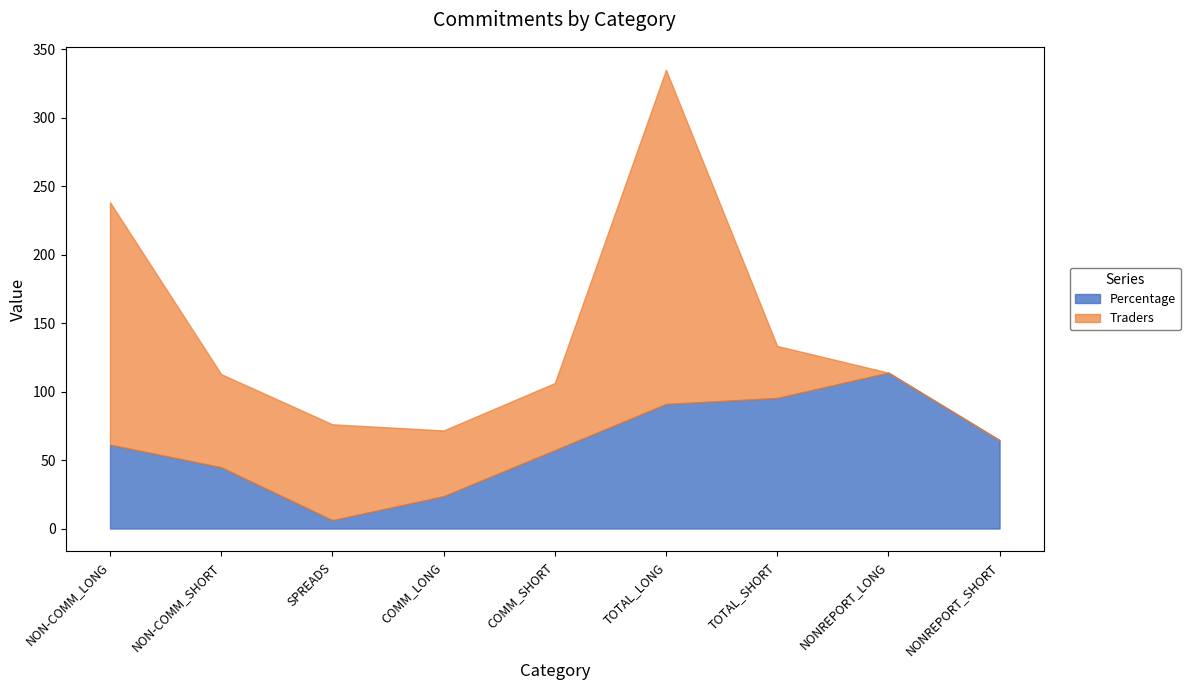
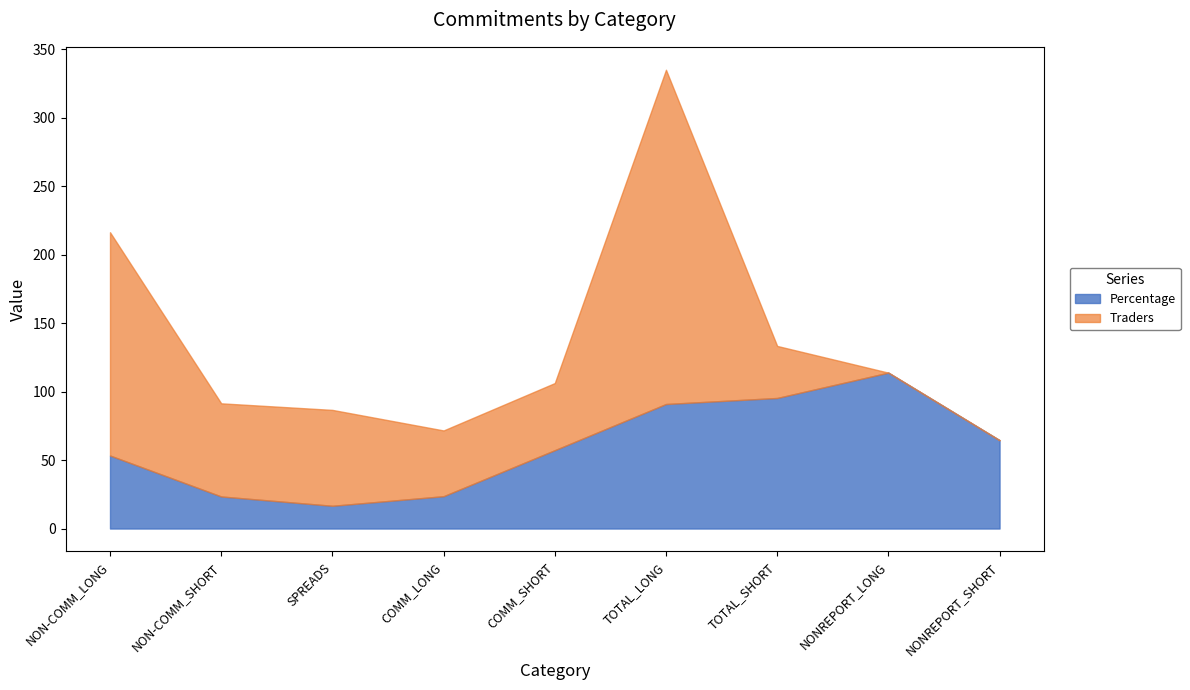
  {
    "Percentage": {
-     "NON-COMM_LONG": 61,
-     "NON-COMM_SHORT": 45,
-     "SPREADS": 6,
+     "NON-COMM_LONG": 53,
+     "NON-COMM_SHORT": 23,
+     "SPREADS": 17,
      "COMM_LONG": 24,
      "COMM_SHORT": 57,
      "TOTAL_LONG": 91,
      "TOTAL_SHORT": 95
    },
    "Traders": {
-     "NON-COMM_LONG": 177,
+     "NON-COMM_LONG": 163,
      "NON-COMM_SHORT": 68,
      "SPREADS": 70,
      "COMM_LONG": 48,
      "COMM_SHORT": 49,
      "TOTAL_LONG": 244,
      "TOTAL_SHORT": 38
    }
  }
